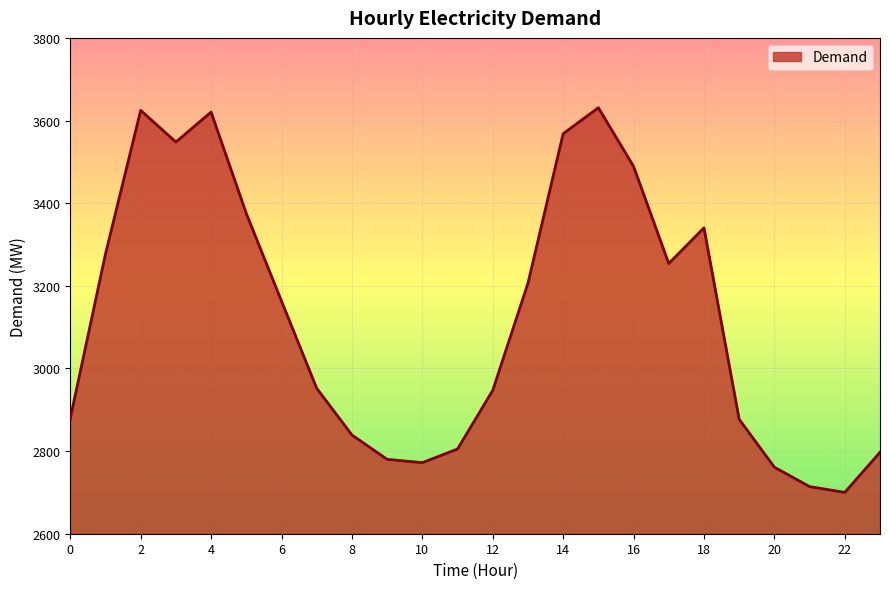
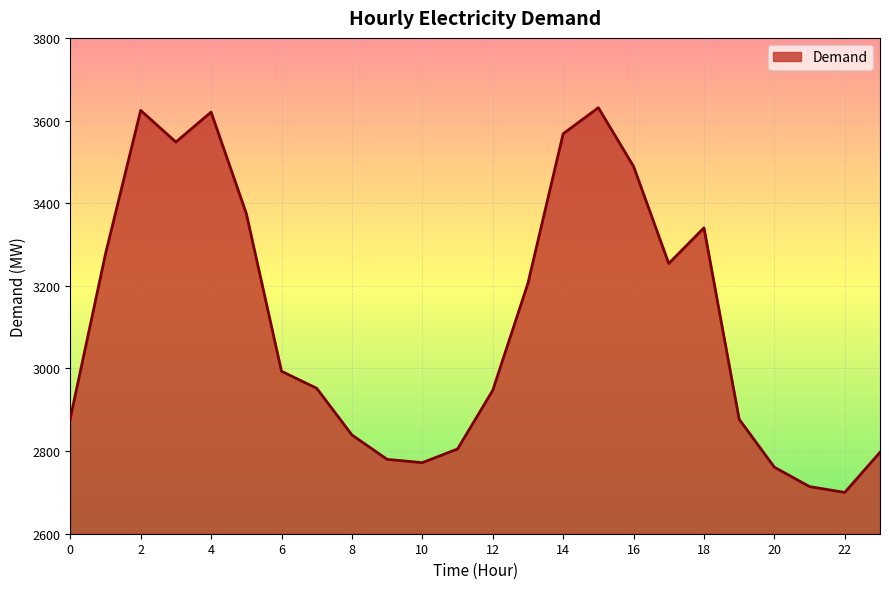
  {
    "0": 2880,
    "2": 3620,
    "4": 3620,
-   "6": 3160,
+   "6": 2990,
    "8": 2840,
    "10": 2770,
    "12": 2950,
    "14": 3570,
    "16": 3490,
    "18": 3340,
    "20": 2760,
    "22": 2700
  }
